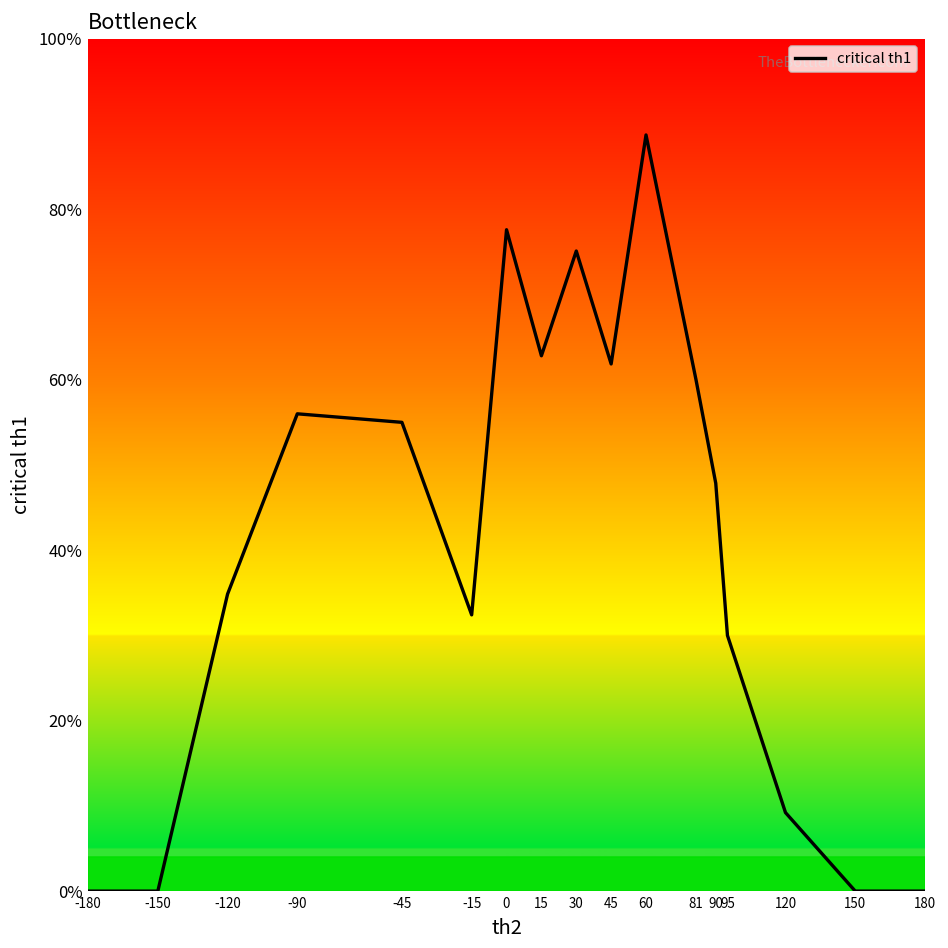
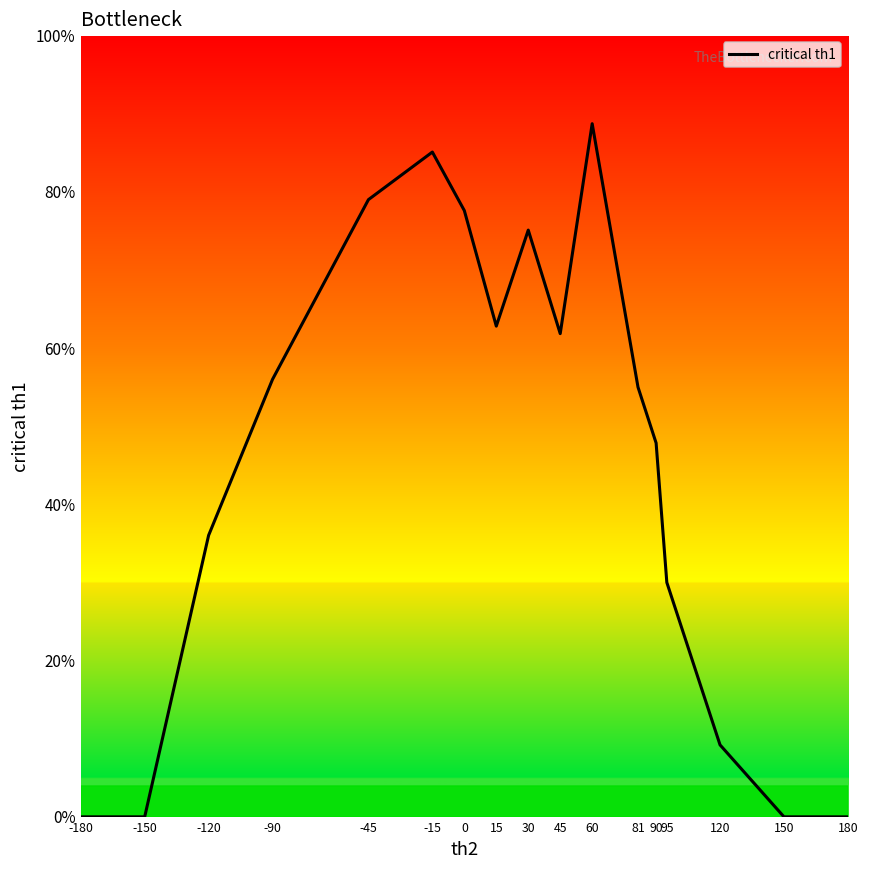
  {
-   "-120": "35%",
+   "-120": "36%",
    "-90": "56%",
-   "-45": "55%",
-   "-15": "32%",
+   "-45": "79%",
+   "-15": "85%",
    "0": "78%",
    "15": "63%",
    "30": "75%",
    "45": "62%",
    "60": "89%",
-   "81": "60%",
+   "81": "55%",
    "120": "9%"
  }
